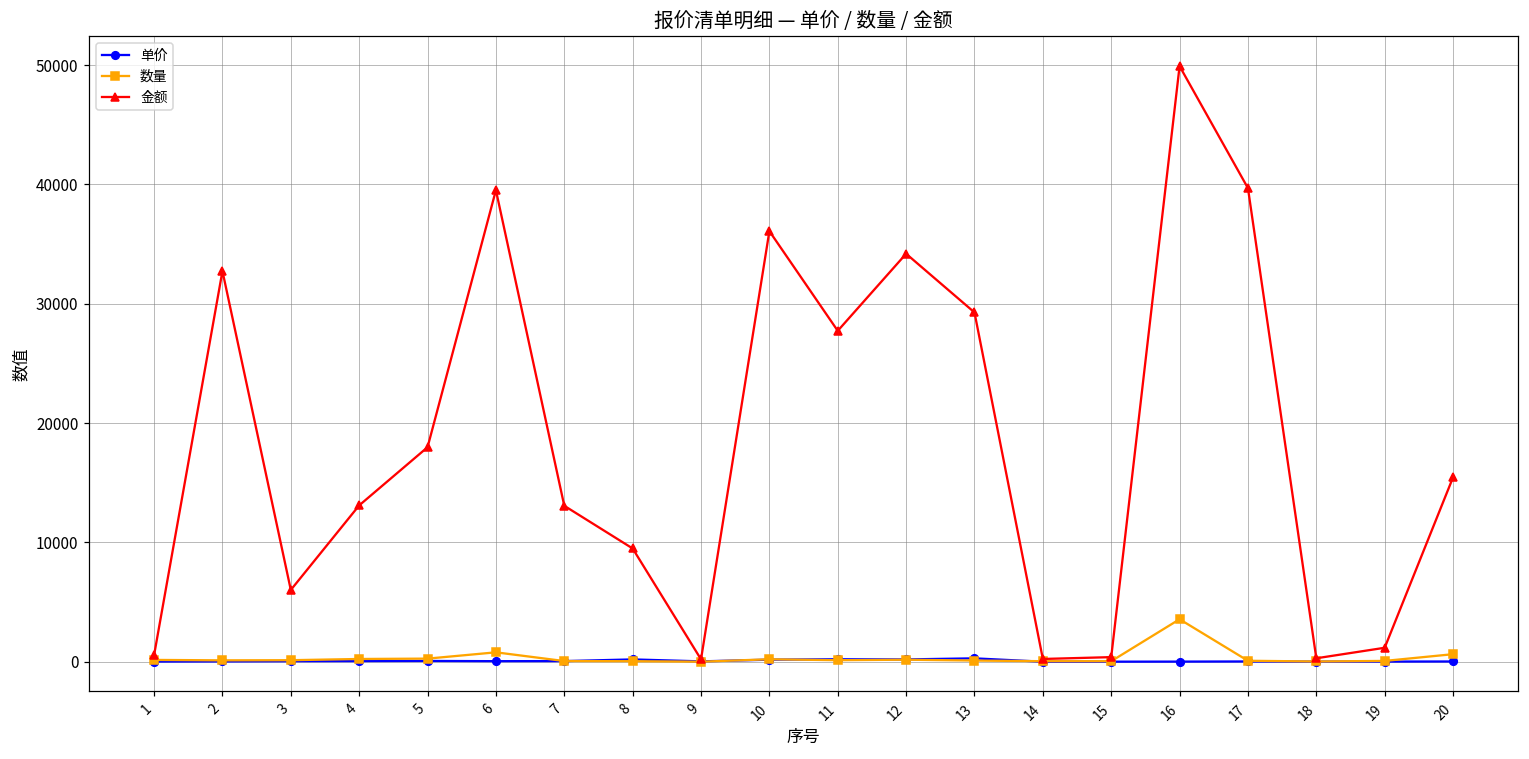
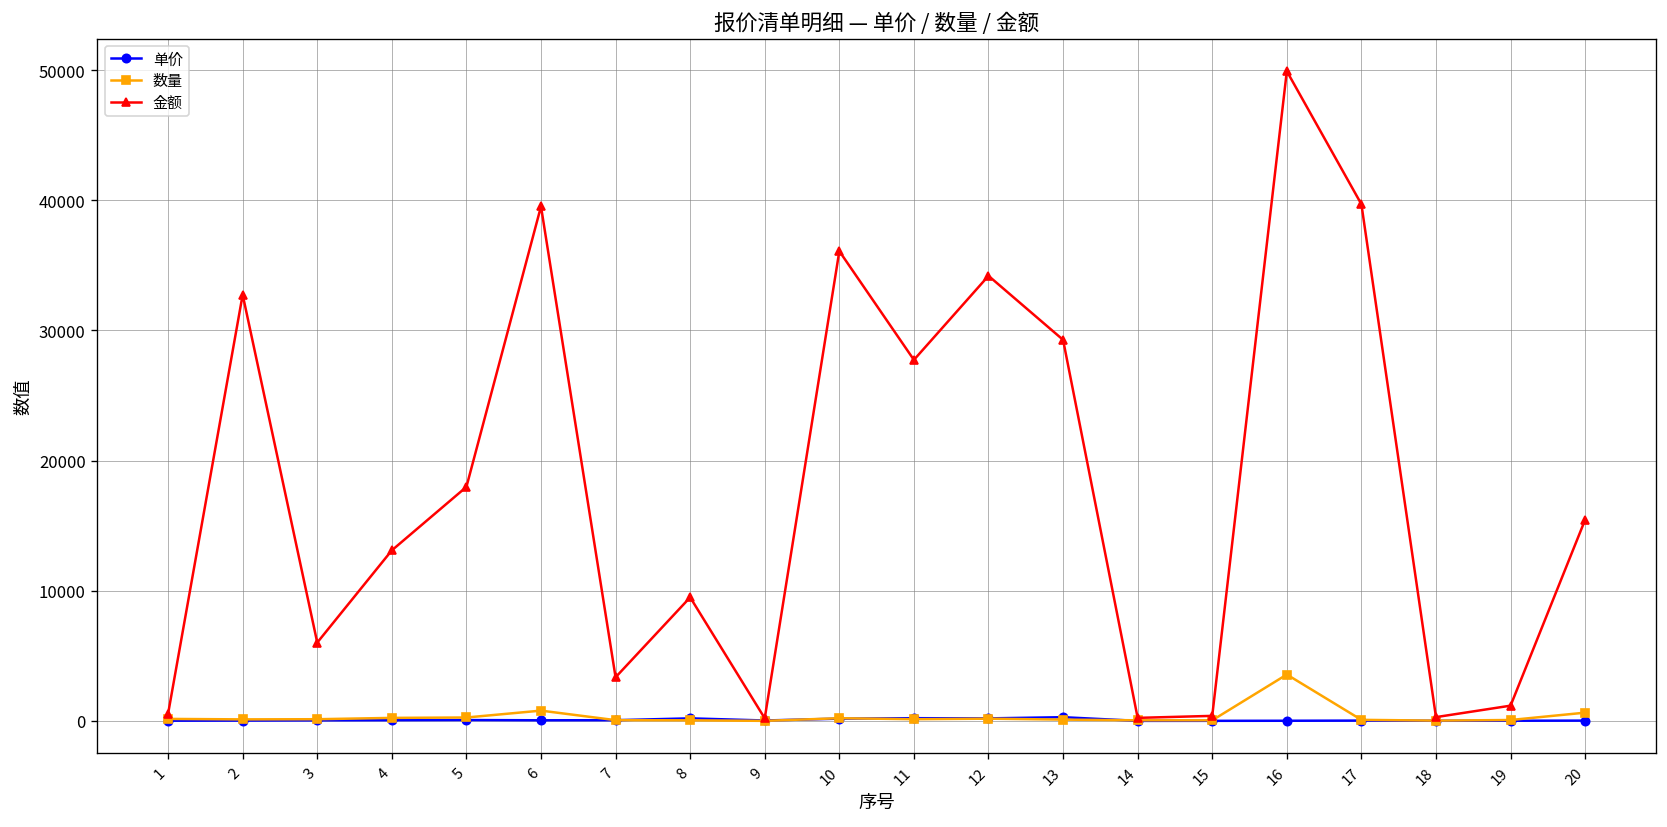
  {
    "单价": {
      "6": 0,
      "16": 0,
      "20": 0
    },
    "数量": {
      "6": 800,
      "16": 3600,
      "20": 600
    },
    "金额": {
      "1": 600,
      "2": 32700,
      "3": 6000,
      "4": 13100,
      "5": 18000,
      "6": 39500,
-     "7": 13100,
+     "7": 3400,
      "8": 9500,
      "10": 36100,
      "11": 27700,
      "12": 34200,
      "13": 29300,
      "15": 400,
      "16": 49900,
      "17": 39700,
      "18": 300,
      "19": 1200,
      "20": 15500
    }
  }
